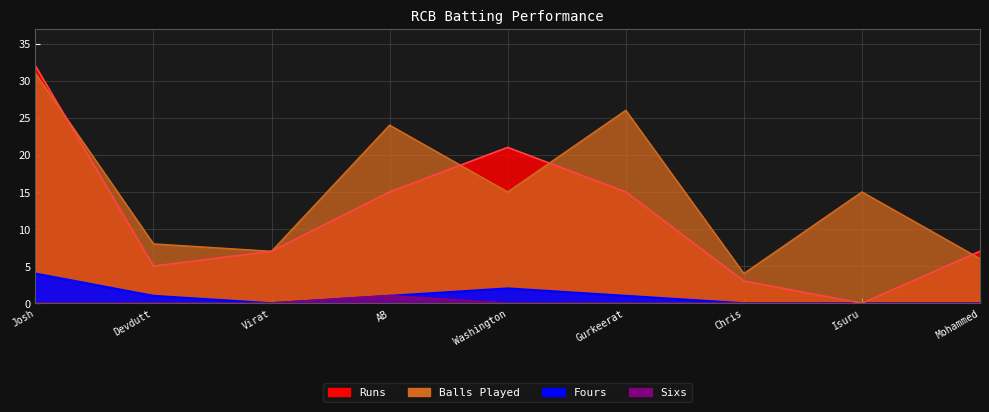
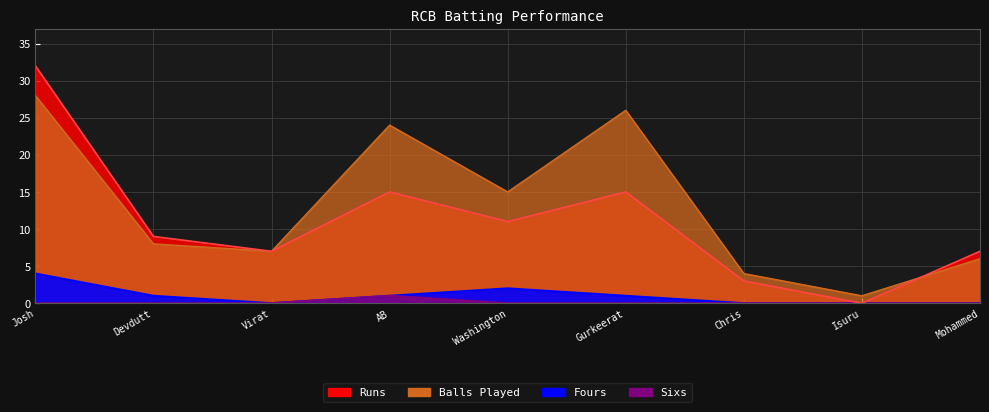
  {
    "Runs": {
      "Josh": 32,
-     "Devdutt": 5,
+     "Devdutt": 9,
      "AB": 15,
-     "Washington": 21,
+     "Washington": 11,
      "Gurkeerat": 15,
      "Chris": 3,
      "Mohammed": 7
    },
    "Balls Played": {
-     "Josh": 31,
+     "Josh": 28,
      "Devdutt": 8,
      "AB": 24,
      "Washington": 15,
      "Gurkeerat": 26,
      "Chris": 4,
-     "Isuru": 15,
+     "Isuru": 1,
      "Mohammed": 6
    },
    "Fours": {
      "Josh": 4,
      "Devdutt": 1,
      "Washington": 2,
      "Gurkeerat": 1
    },
    "Sixs": {
      "Josh": 0,
      "Devdutt": 0,
      "Washington": 0,
      "Gurkeerat": 0
    }
  }
